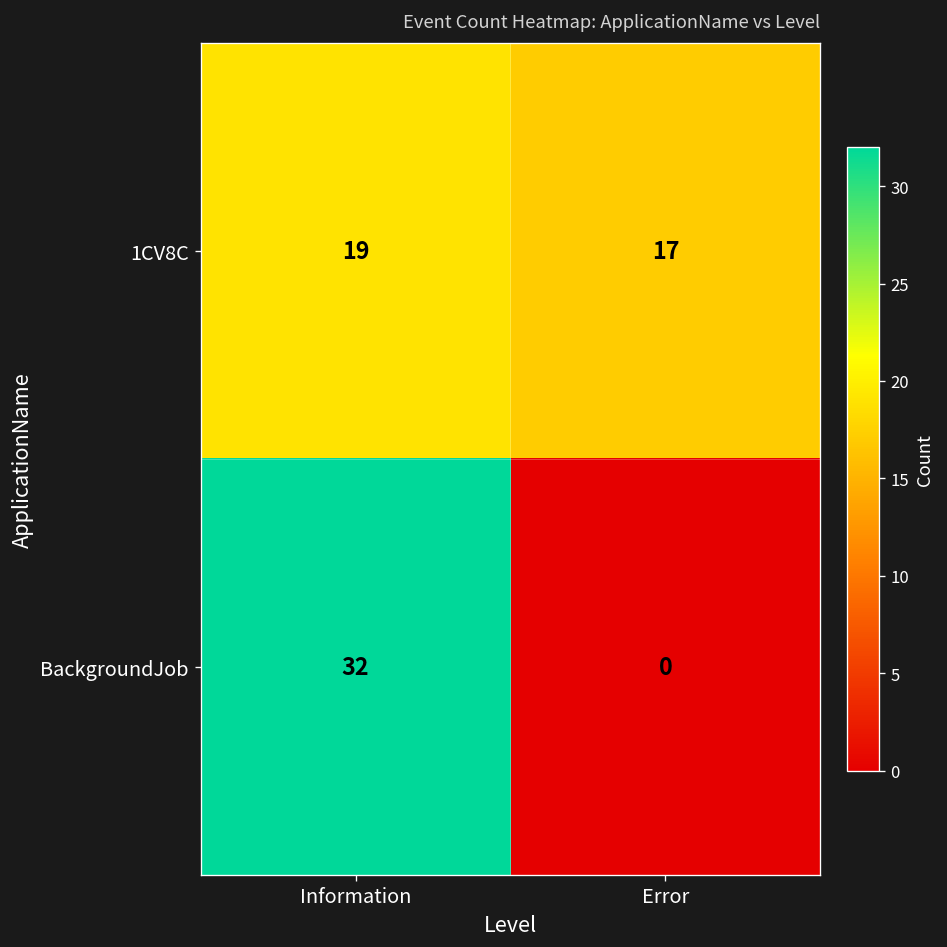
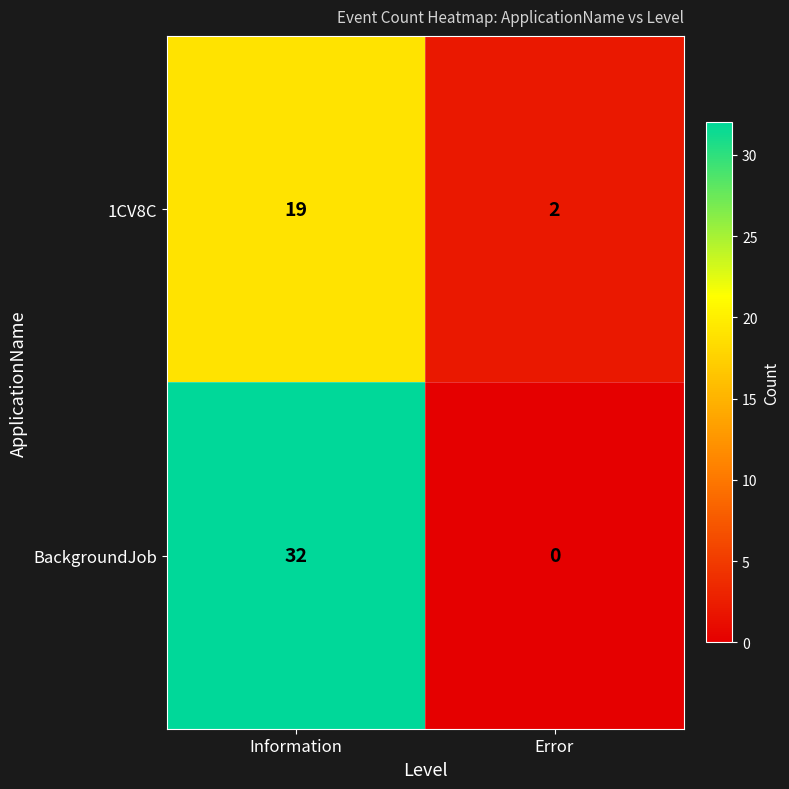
  {
    "1CV8C": {
      "Information": 19,
-     "Error": 17
+     "Error": 2
    },
    "BackgroundJob": {
      "Information": 32,
      "Error": 0
    }
  }
